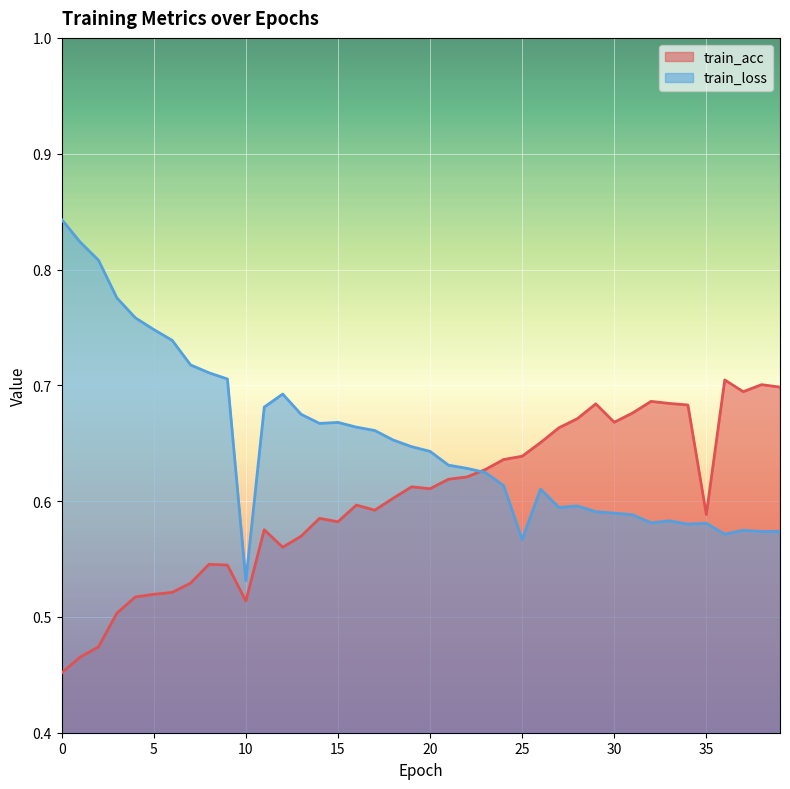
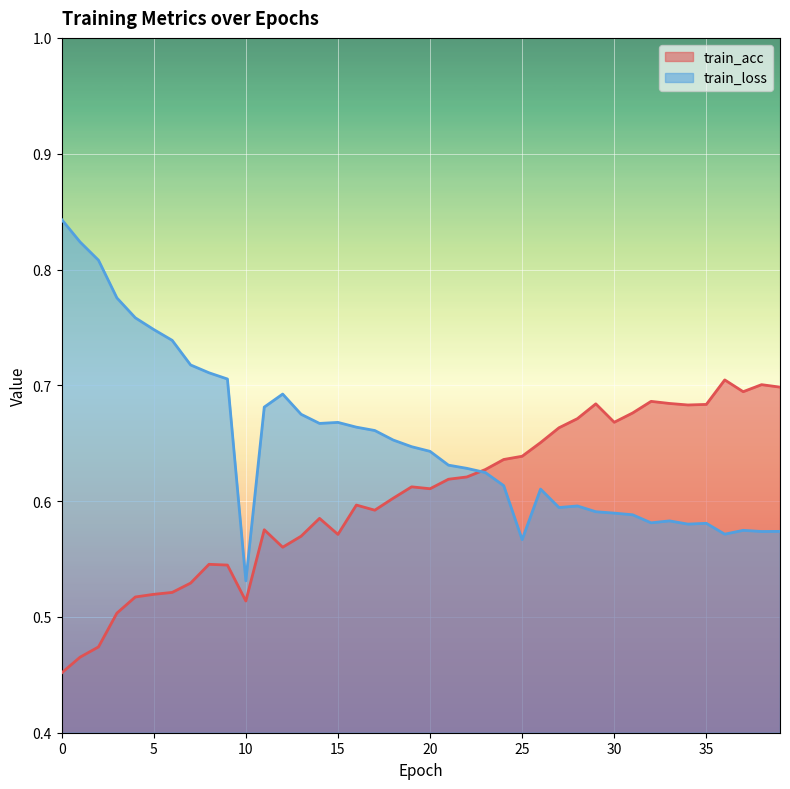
  {
    "train_acc": {
      "0": 0.452,
      "5": 0.520,
      "10": 0.514,
-     "15": 0.582,
+     "15": 0.571,
      "20": 0.611,
      "25": 0.639,
      "30": 0.668,
-     "35": 0.588
+     "35": 0.684
    },
    "train_loss": {
      "0": 0.843,
      "5": 0.748,
      "10": 0.531,
      "15": 0.668,
      "20": 0.643,
      "25": 0.567,
      "30": 0.590,
      "35": 0.581
    }
  }
